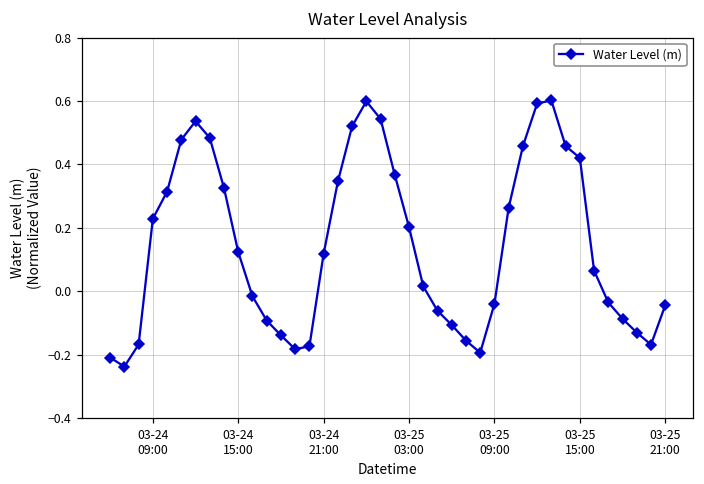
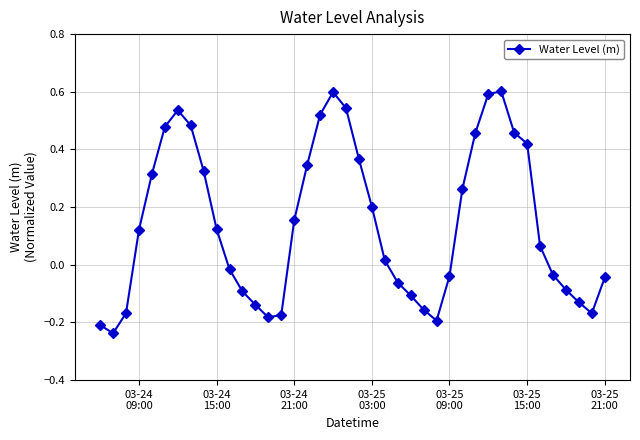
  {
-   "03-24 09:00": 0.23,
+   "03-24 09:00": 0.12,
    "03-24 15:00": 0.12,
-   "03-24 21:00": 0.12,
+   "03-24 21:00": 0.15,
    "03-25 03:00": 0.20,
    "03-25 09:00": -0.04,
    "03-25 15:00": 0.42,
    "03-25 21:00": -0.04
  }
